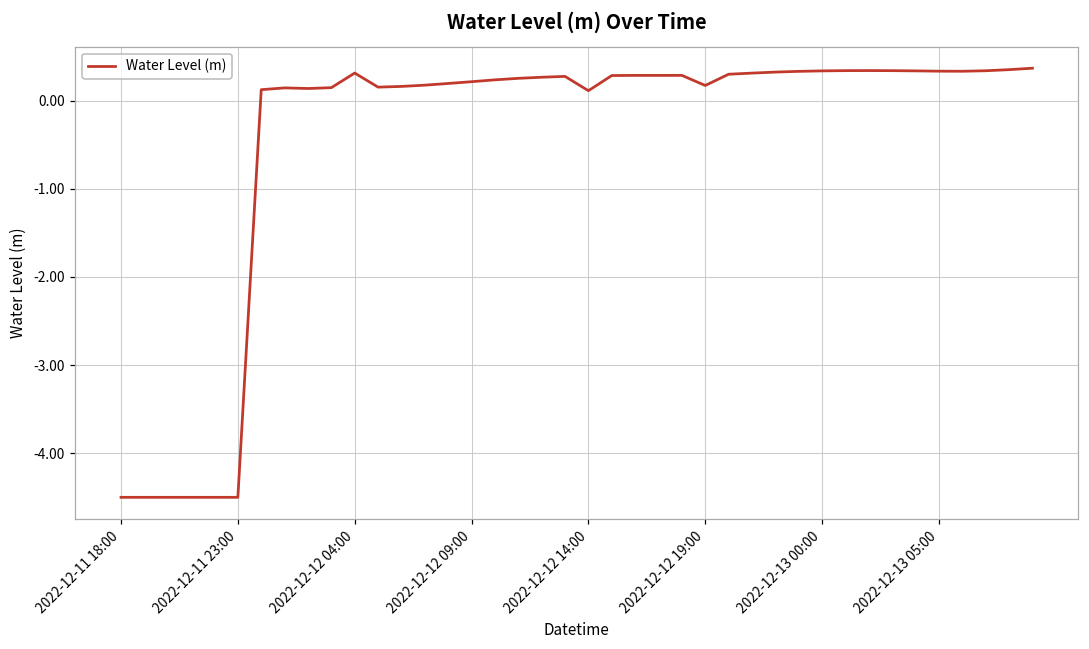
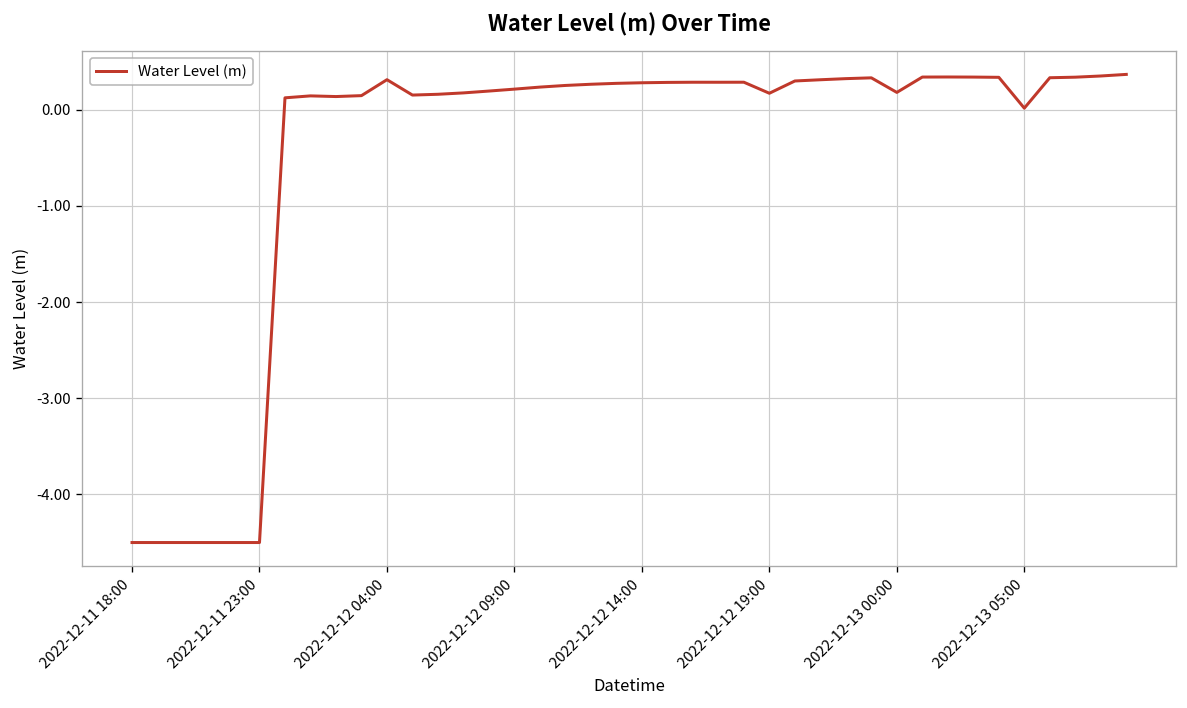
  {
    "2022-12-11 18:00": -4.5,
    "2022-12-11 23:00": -4.5,
    "2022-12-12 04:00": 0.3,
    "2022-12-12 09:00": 0.2,
-   "2022-12-12 14:00": 0.1,
+   "2022-12-12 14:00": 0.3,
    "2022-12-12 19:00": 0.2,
-   "2022-12-13 00:00": 0.3,
-   "2022-12-13 05:00": 0.3
+   "2022-12-13 00:00": 0.2,
+   "2022-12-13 05:00": 0.0
  }
